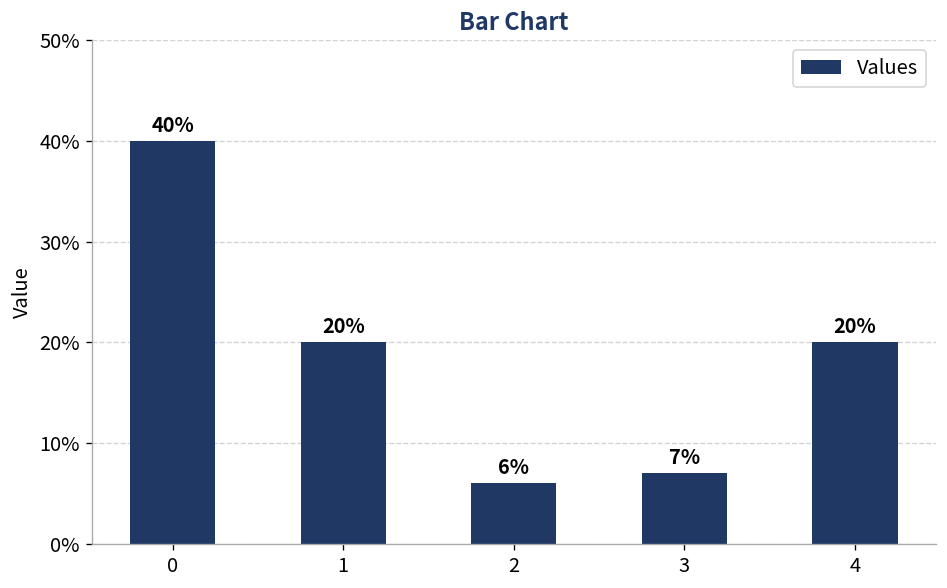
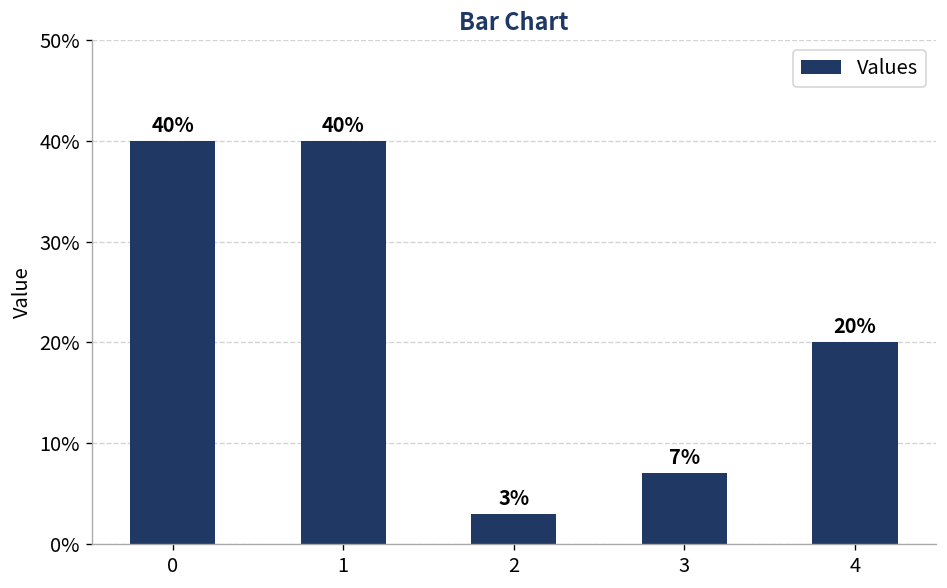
  {
    "0": "40%",
-   "1": "20%",
-   "2": "6%",
+   "1": "40%",
+   "2": "3%",
    "3": "7%",
    "4": "20%"
  }
